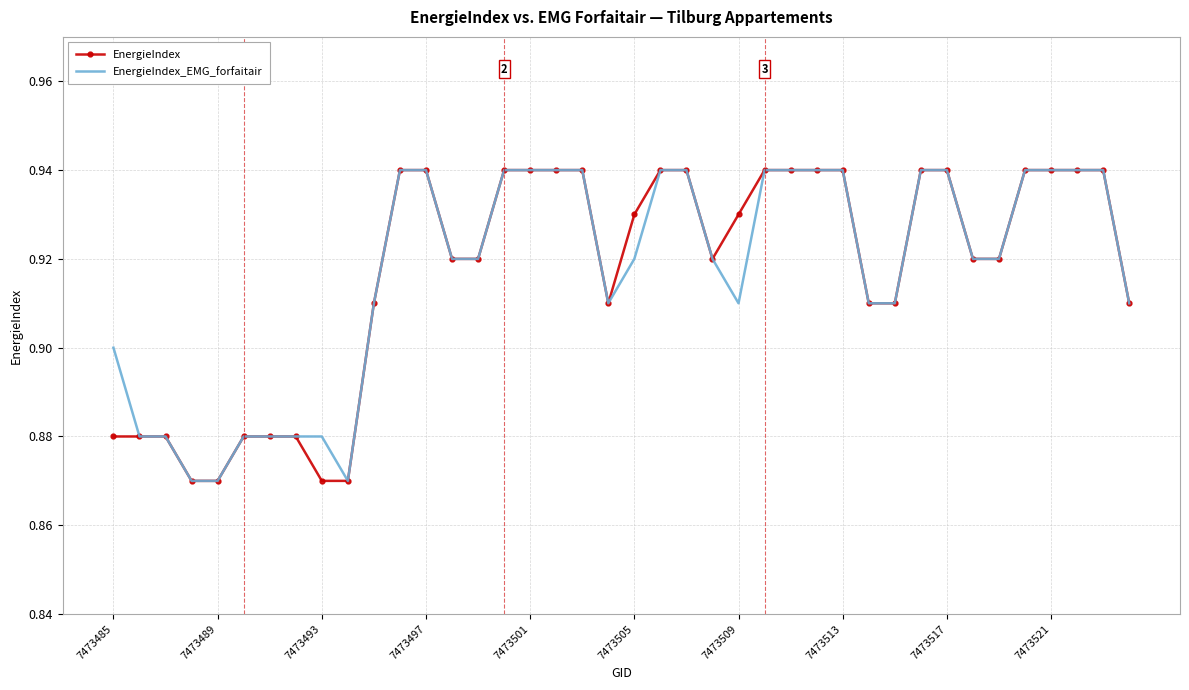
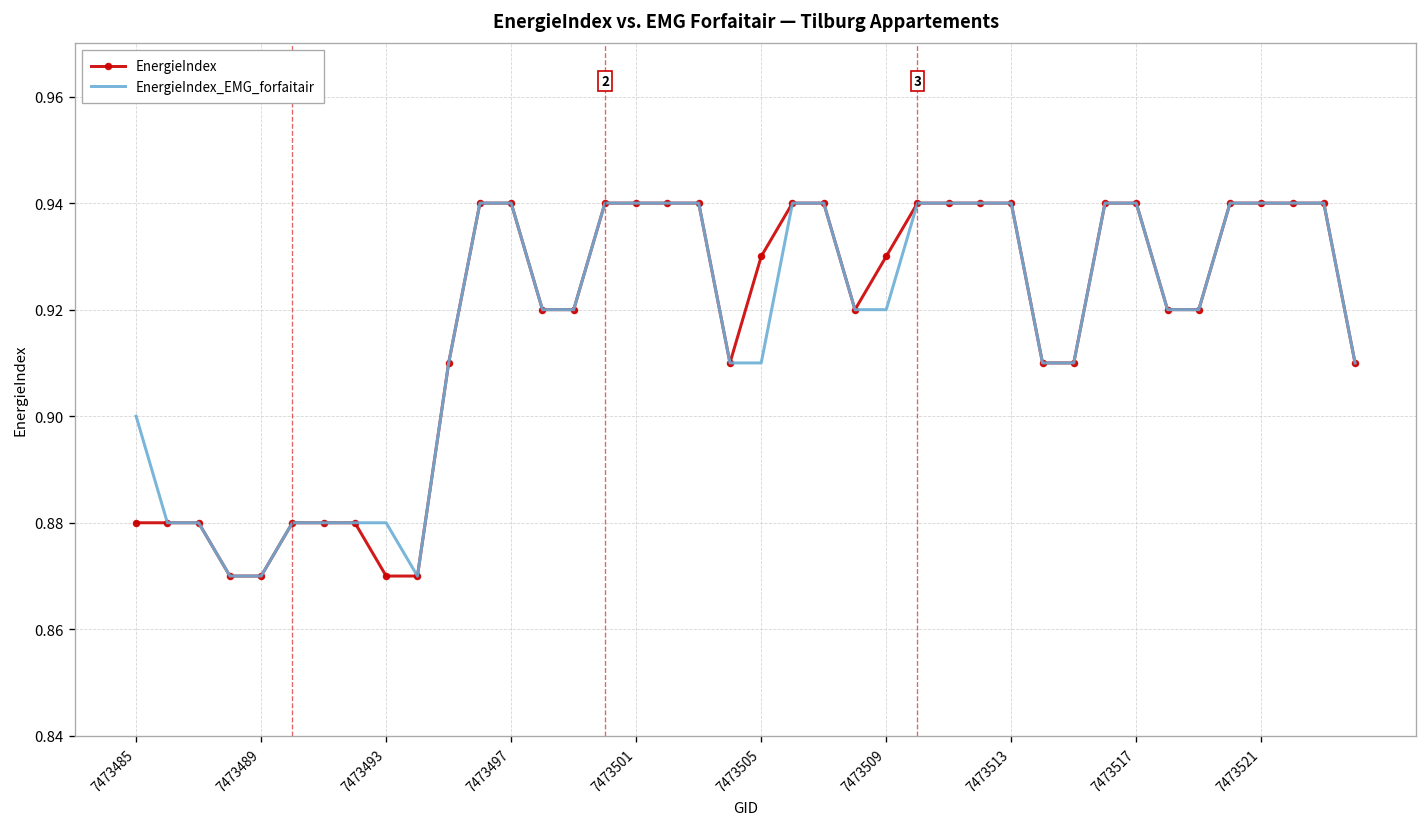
  {
    "EnergieIndex": {
      "7473485": 0.88,
      "7473493": 0.87,
      "7473505": 0.93,
      "7473509": 0.93
    },
    "EnergieIndex_EMG_forfaitair": {
      "7473485": 0.90,
      "7473493": 0.88,
-     "7473505": 0.92,
-     "7473509": 0.91
+     "7473505": 0.91,
+     "7473509": 0.92
    }
  }
